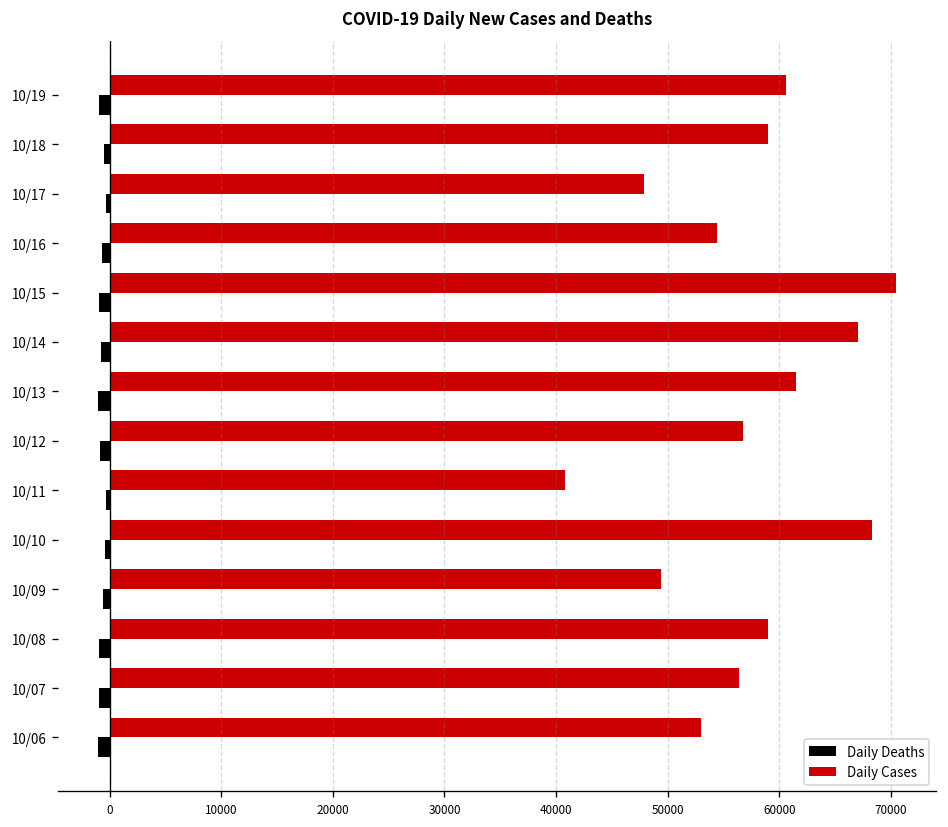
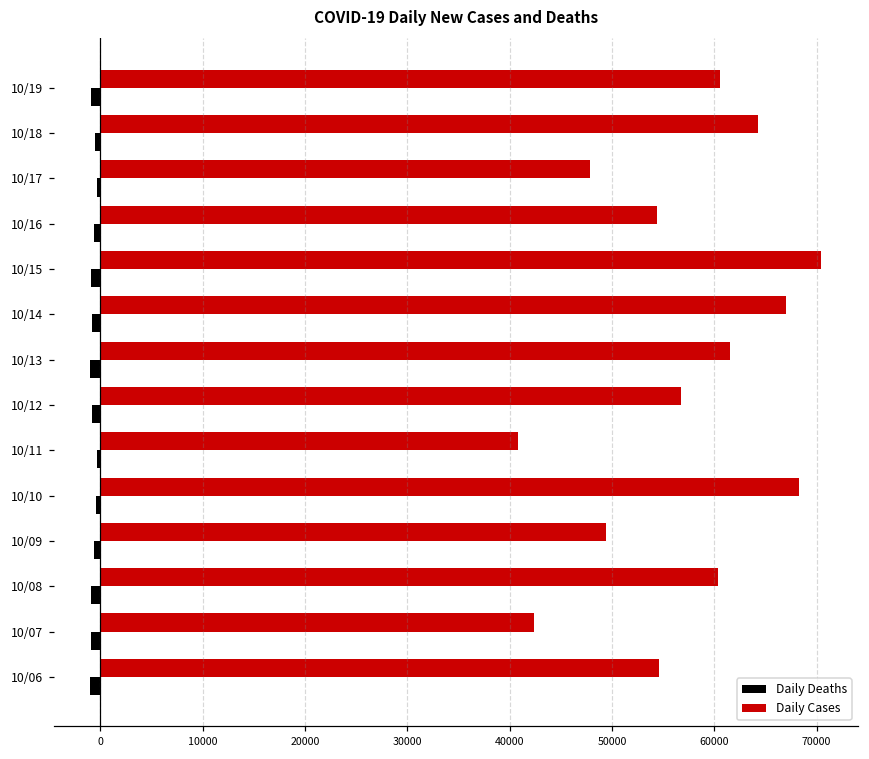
  {
    "Daily Deaths": {
      "10/19": -1000,
      "10/18": -1000,
      "10/17": 0,
      "10/16": -1000,
      "10/15": -1000,
      "10/14": -1000,
      "10/13": -1000,
      "10/12": -1000,
      "10/11": 0,
      "10/10": 0,
      "10/09": -1000,
      "10/08": -1000,
      "10/07": -1000,
      "10/06": -1000
    },
    "Daily Cases": {
      "10/19": 61000,
-     "10/18": 59000,
+     "10/18": 64000,
      "10/17": 48000,
      "10/16": 54000,
      "10/15": 70000,
      "10/14": 67000,
      "10/13": 62000,
      "10/12": 57000,
      "10/11": 41000,
      "10/10": 68000,
      "10/09": 49000,
-     "10/08": 59000,
-     "10/07": 56000,
-     "10/06": 53000
+     "10/08": 60000,
+     "10/07": 42000,
+     "10/06": 55000
    }
  }
